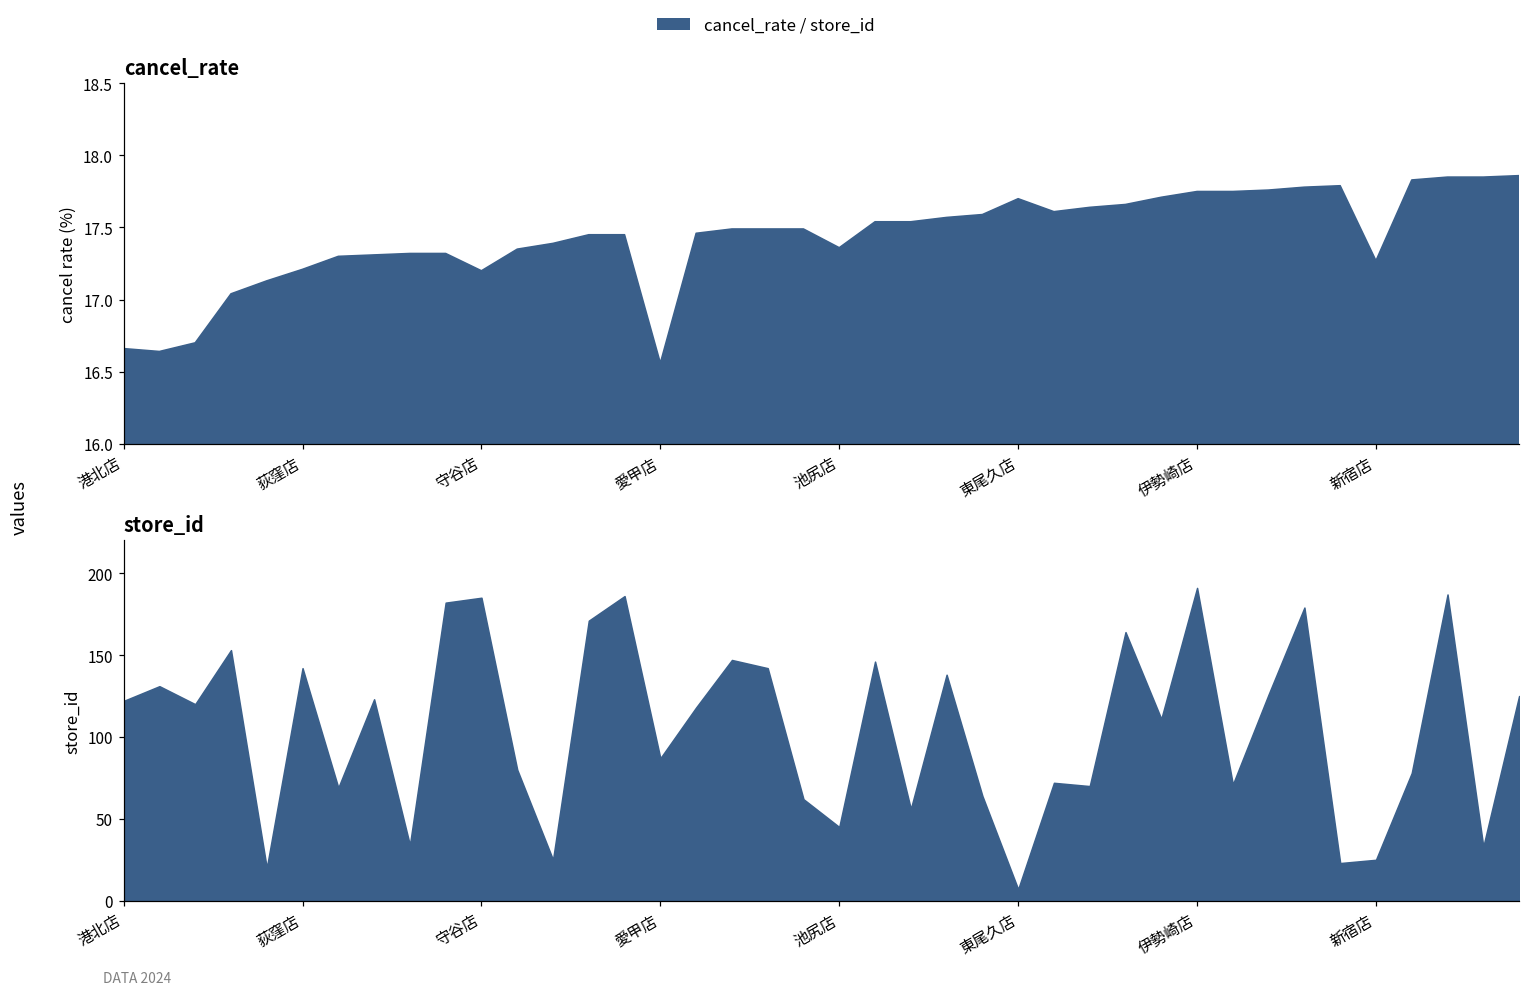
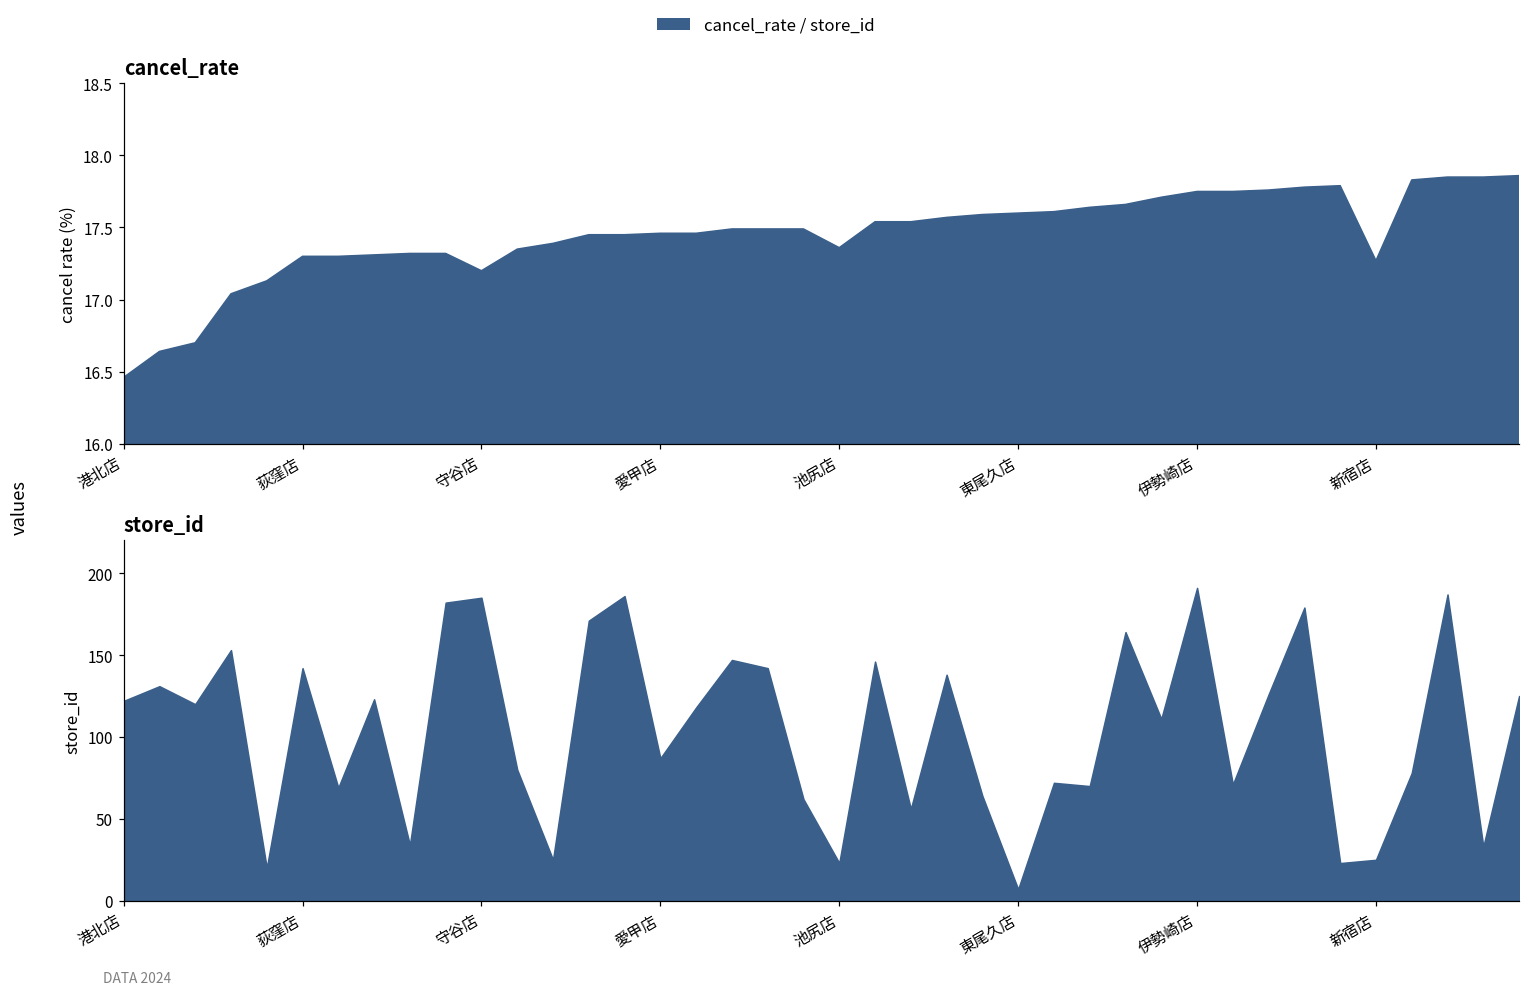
  {
    "cancel_rate": {
-     "港北店": 16.66,
-     "荻窪店": 17.21,
+     "港北店": 16.46,
+     "荻窪店": 17.30,
      "守谷店": 17.20,
-     "愛甲店": 16.56,
+     "愛甲店": 17.46,
      "池尻店": 17.36,
-     "東尾久店": 17.7,
+     "東尾久店": 17.6,
      "伊勢崎店": 17.75,
      "新宿店": 17.27
    },
    "store_id": {
      "港北店": 122,
      "荻窪店": 142,
      "守谷店": 185,
      "愛甲店": 87,
-     "池尻店": 45,
+     "池尻店": 23,
      "東尾久店": 7,
      "伊勢崎店": 191,
      "新宿店": 25
    }
  }
